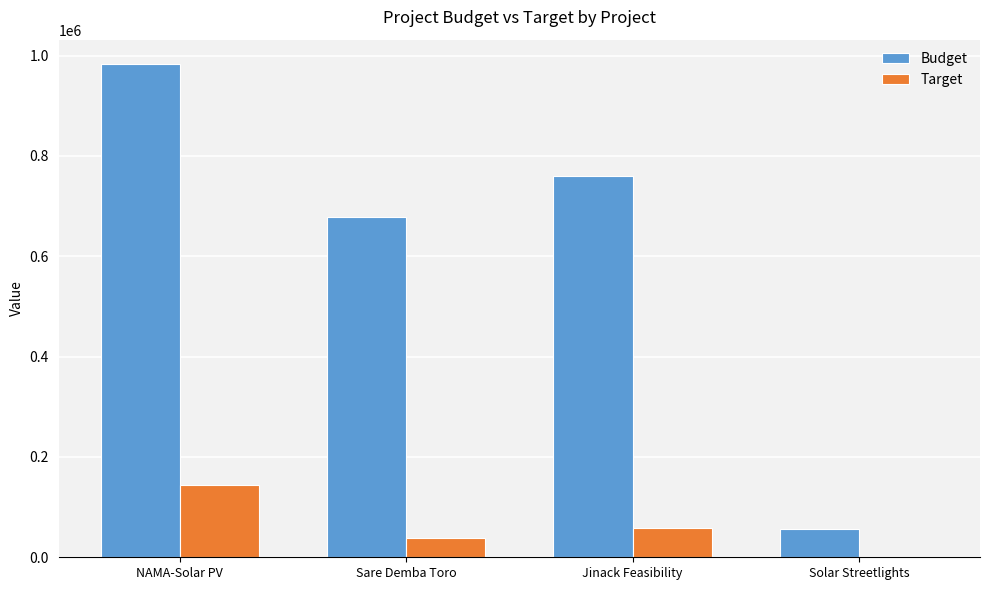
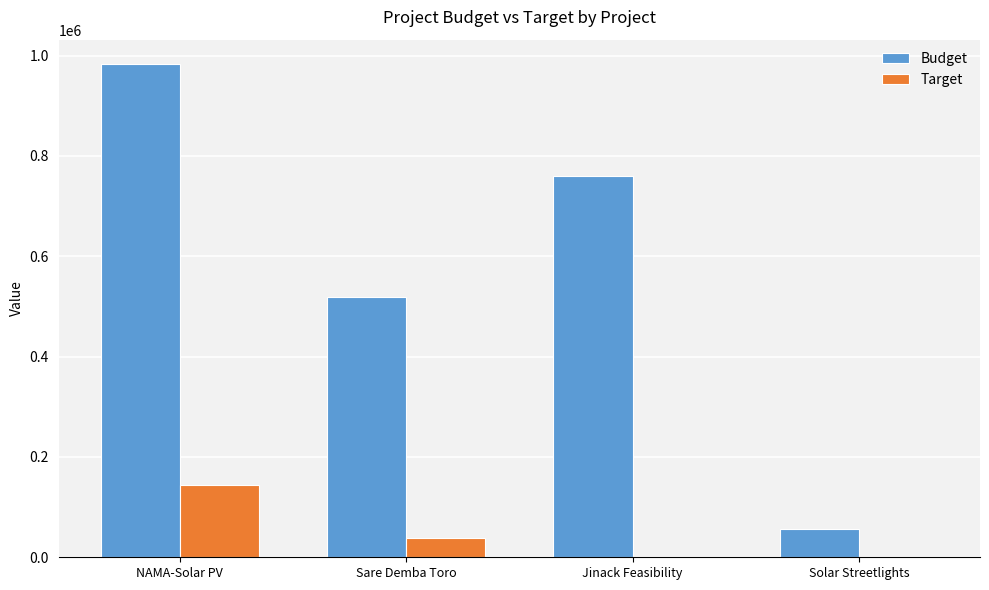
  {
    "Budget": {
      "NAMA-Solar PV": 980000,
-     "Sare Demba Toro": 680000,
+     "Sare Demba Toro": 520000,
      "Jinack Feasibility": 760000,
      "Solar Streetlights": 60000
    },
    "Target": {
      "NAMA-Solar PV": 150000,
      "Sare Demba Toro": 40000,
-     "Jinack Feasibility": 60000
+     "Jinack Feasibility": 0
    }
  }
